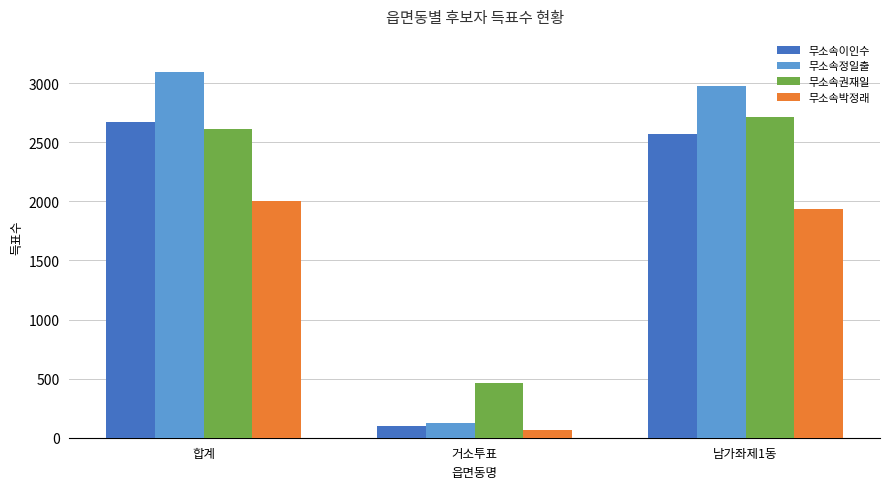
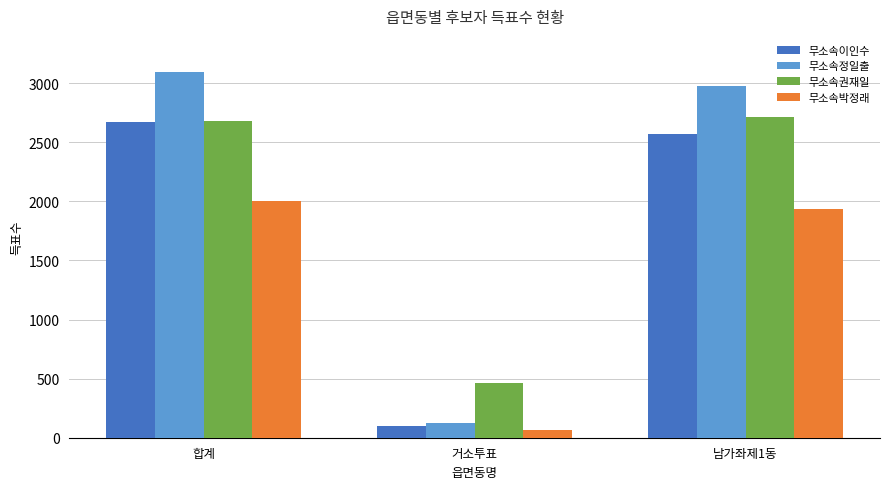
  {
    "무소속권재일": {
-     "합계": 2610,
+     "합계": 2680,
      "거소투표": 460,
      "남가좌제1동": 2720
    },
    "무소속박정래": {
      "합계": 2000,
      "거소투표": 70,
      "남가좌제1동": 1940
    }
  }
